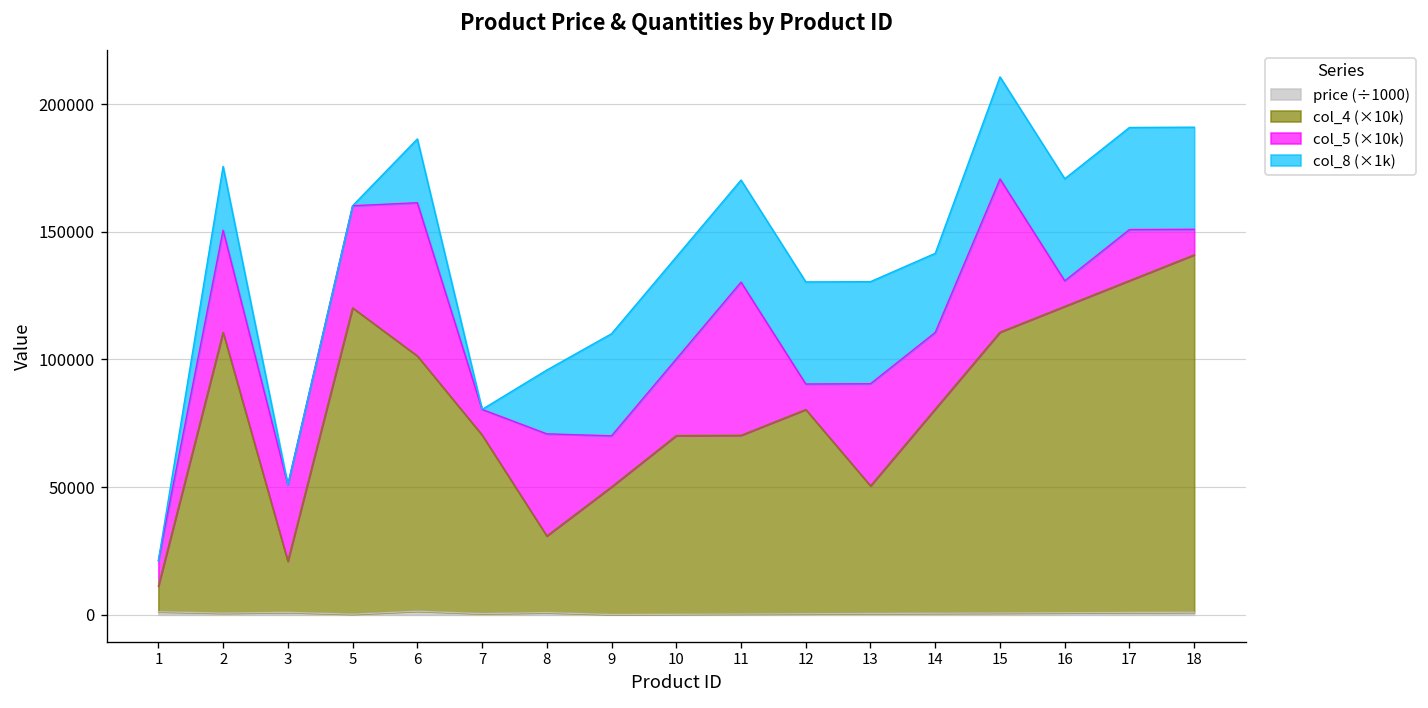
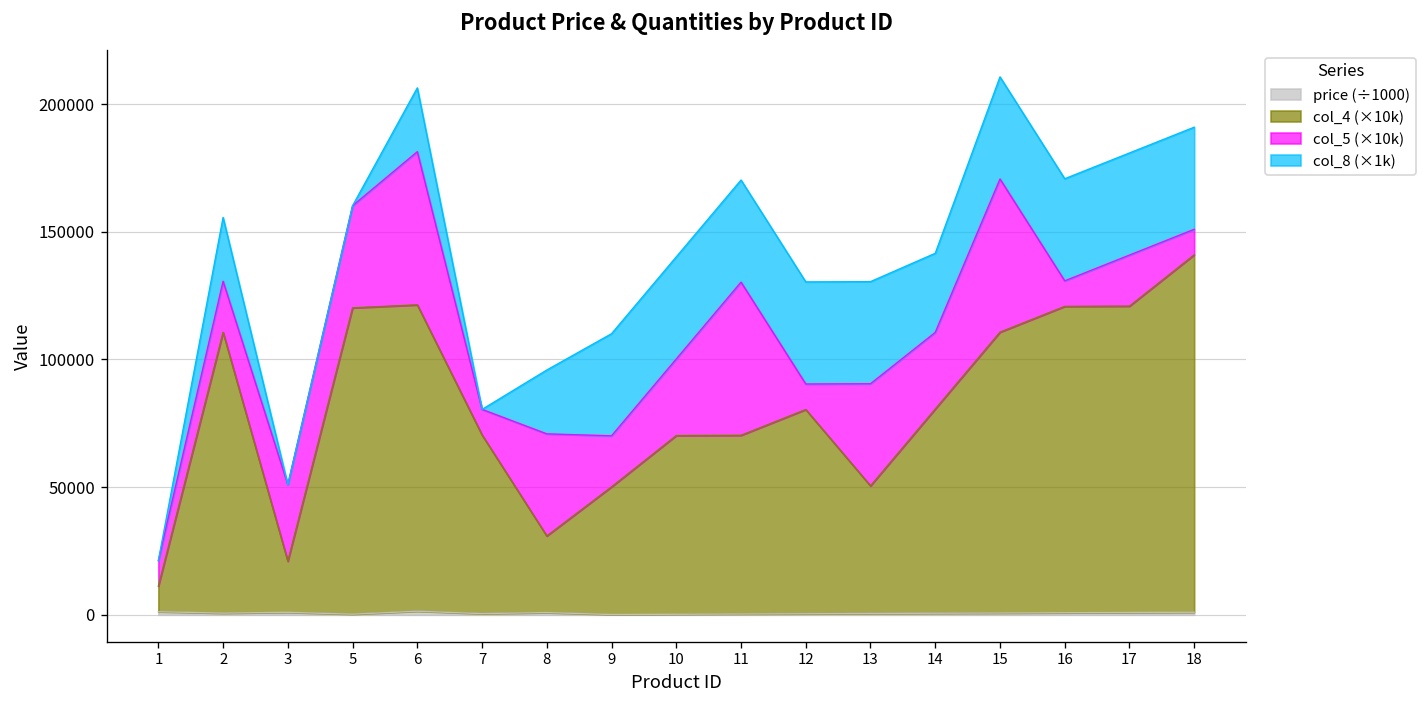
  {
    "price (÷1000)": {
      "1": 1000,
      "2": 1000,
      "3": 1000,
      "5": 0,
      "6": 1000,
      "7": 0,
      "8": 1000,
      "9": 0,
      "10": 0,
      "11": 0,
      "12": 0,
      "13": 1000,
      "14": 1000,
      "15": 1000,
      "16": 1000,
      "17": 1000,
      "18": 1000
    },
    "col_4 (×10k)": {
      "1": 10000,
      "2": 110000,
      "3": 20000,
      "5": 120000,
-     "6": 100000,
+     "6": 120000,
      "7": 70000,
      "8": 30000,
      "9": 50000,
      "10": 70000,
      "11": 70000,
      "12": 80000,
      "13": 50000,
      "14": 80000,
      "15": 110000,
      "16": 120000,
-     "17": 130000,
+     "17": 120000,
      "18": 140000
    },
    "col_5 (×10k)": {
-     "2": 40000,
+     "2": 20000,
      "6": 60000,
      "8": 40000,
      "9": 20000,
      "10": 30000,
      "11": 60000,
      "12": 10000,
      "13": 40000,
      "14": 30000,
      "15": 60000,
      "16": 10000,
      "17": 20000,
      "18": 10000
    },
    "col_8 (×1k)": {
      "2": 25000,
      "6": 25000,
      "8": 25000,
      "9": 40000,
      "10": 40000,
      "11": 40000,
      "12": 40000,
      "13": 40000,
      "14": 31000,
      "15": 40000,
      "16": 40000,
      "17": 40000,
      "18": 40000
    }
  }
